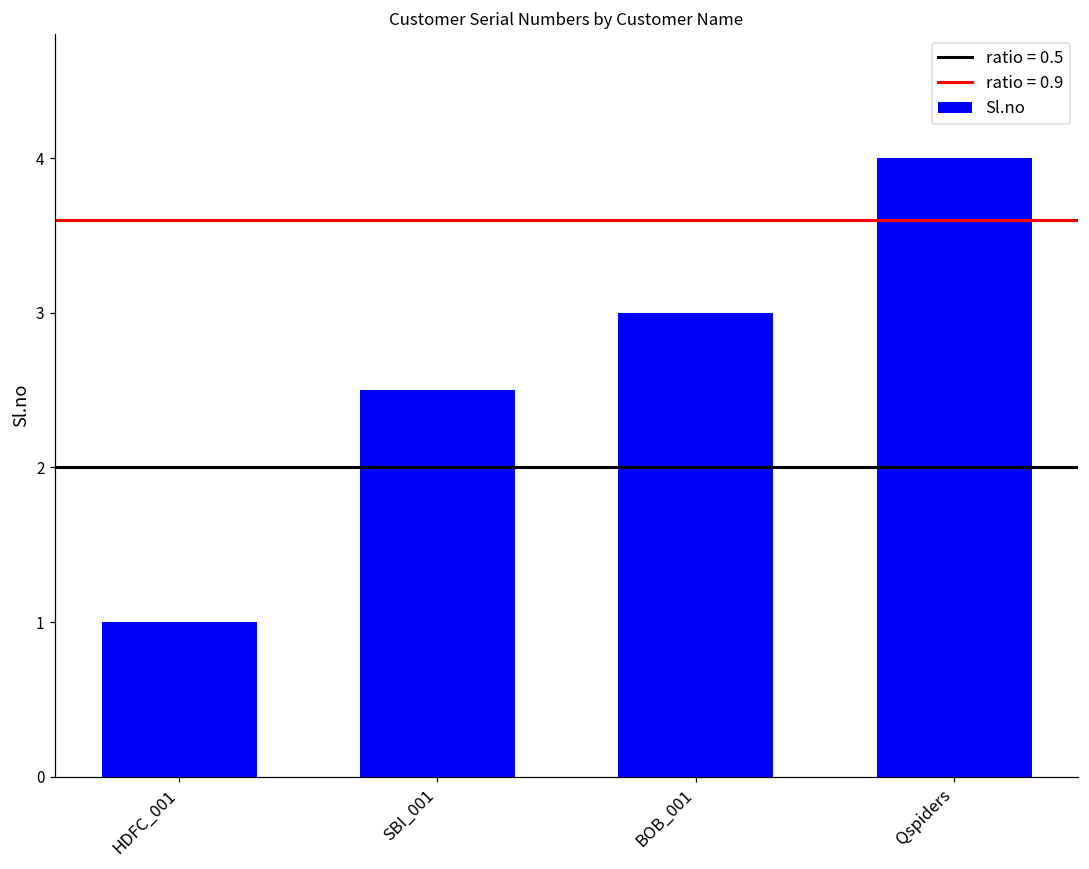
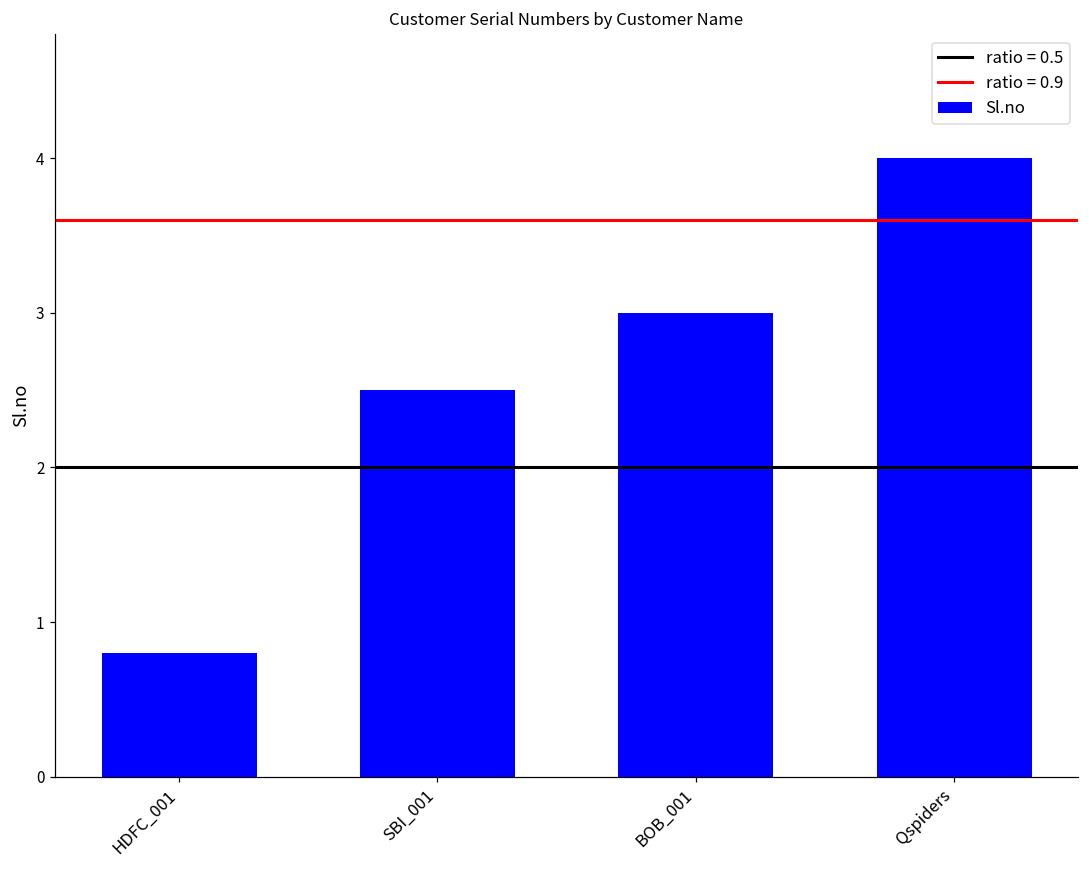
  {
-   "HDFC_001": 1.0,
+   "HDFC_001": 0.8,
    "SBI_001": 2.5,
    "BOB_001": 3.0,
    "Qspiders": 4.0
  }
